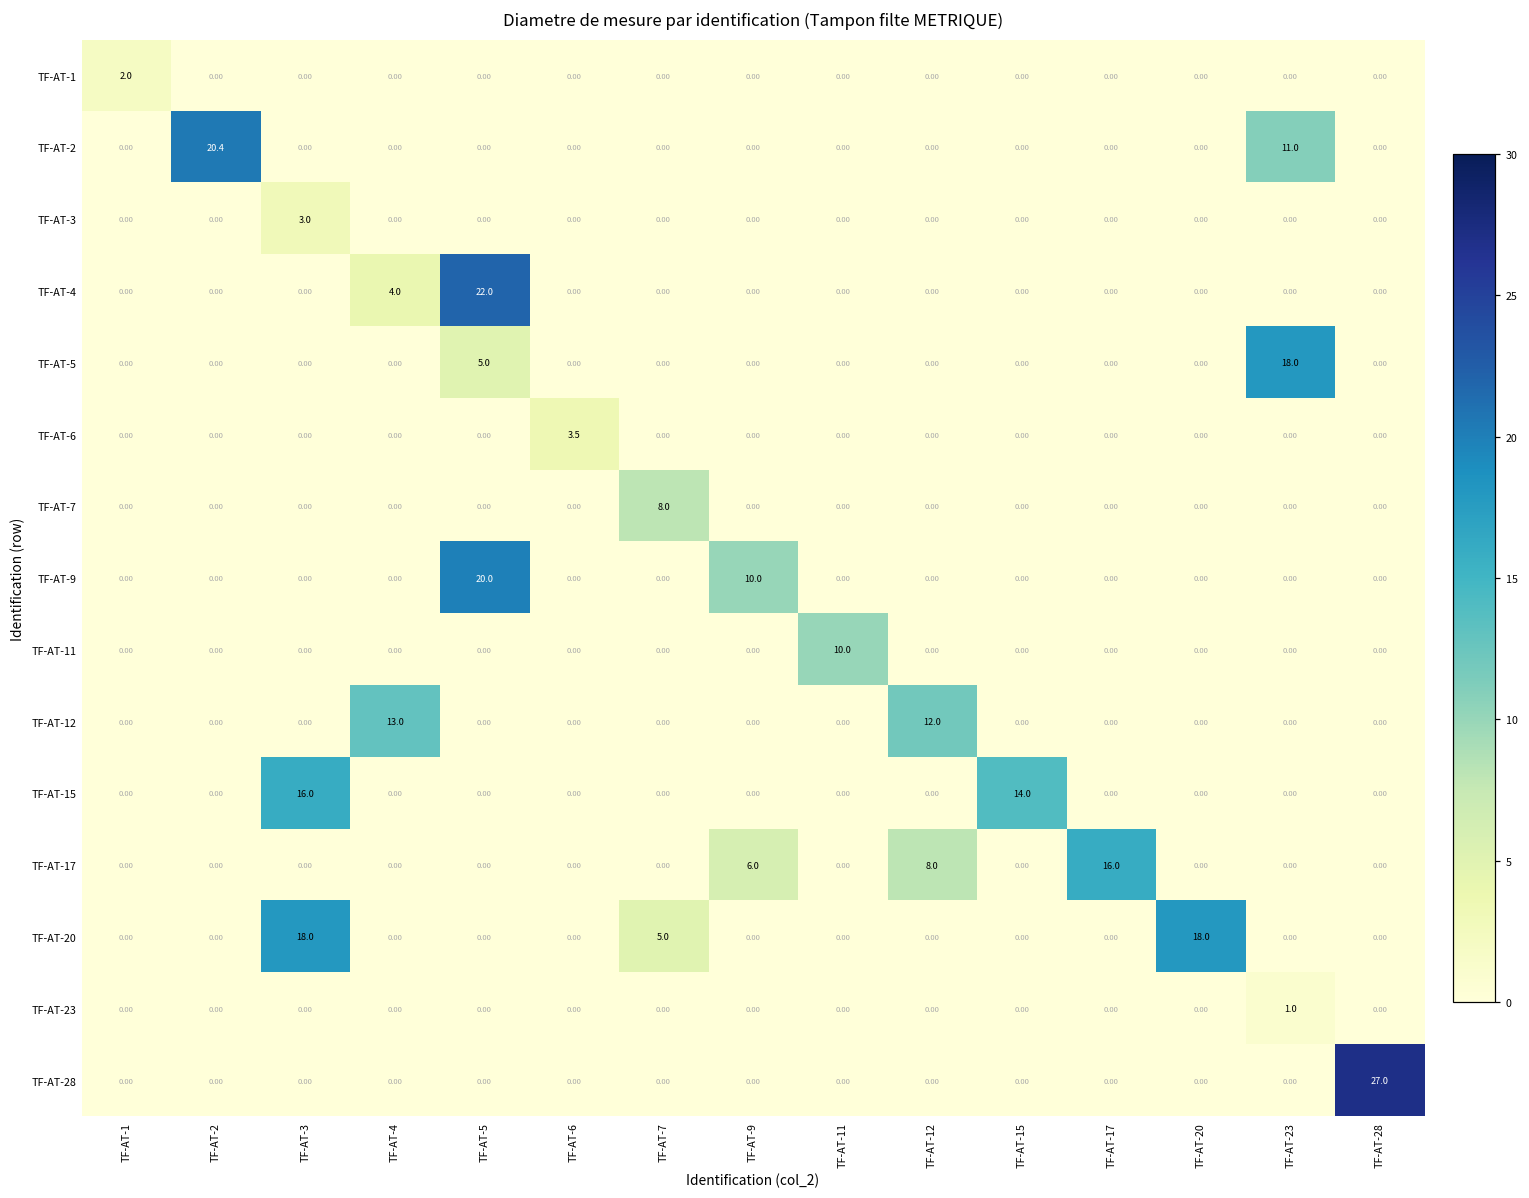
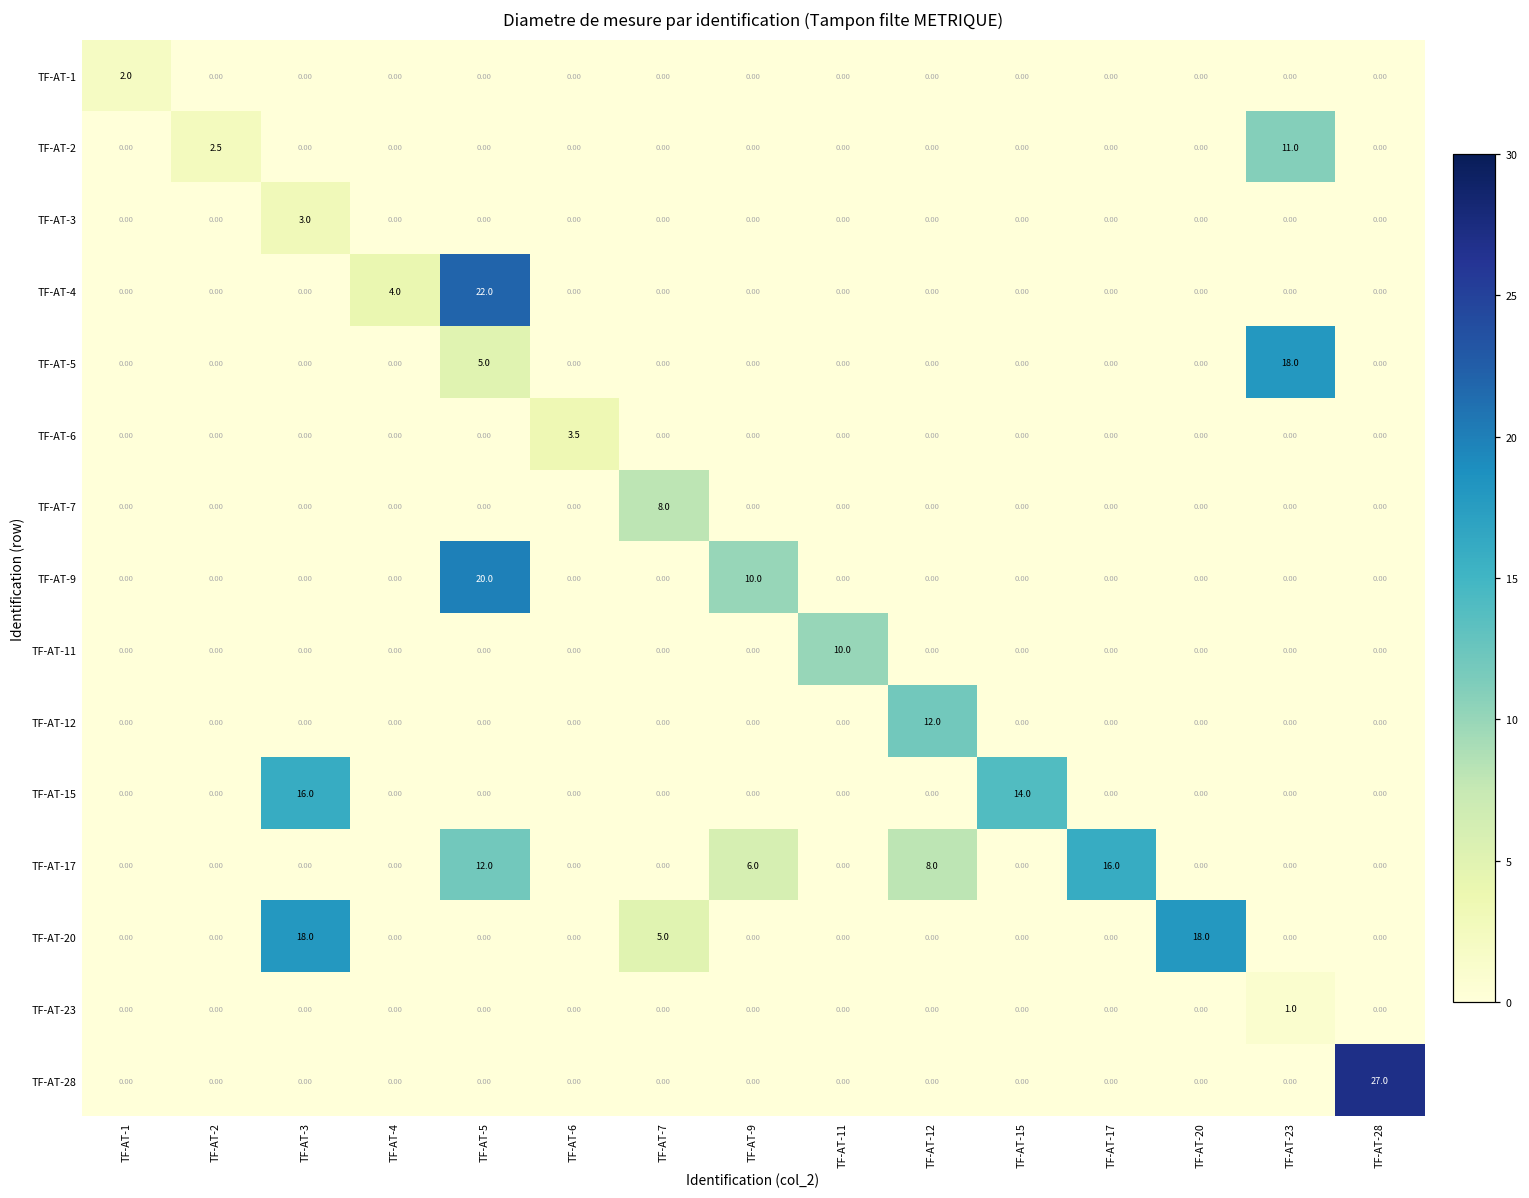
  {
    "TF-AT-2": {
      "TF-AT-1": 0.00,
-     "TF-AT-2": 20.4,
+     "TF-AT-2": 2.5,
      "TF-AT-3": 0.00,
      "TF-AT-4": 0.00,
      "TF-AT-5": 0.00,
      "TF-AT-6": 0.00,
      "TF-AT-7": 0.00,
      "TF-AT-9": 0.00,
      "TF-AT-11": 0.00,
      "TF-AT-12": 0.00,
      "TF-AT-15": 0.00,
      "TF-AT-17": 0.00,
      "TF-AT-20": 0.00,
      "TF-AT-23": 11.0,
      "TF-AT-28": 0.00
    },
    "TF-AT-12": {
      "TF-AT-1": 0.00,
      "TF-AT-2": 0.00,
      "TF-AT-3": 0.00,
-     "TF-AT-4": 13.0,
+     "TF-AT-4": 0.00,
      "TF-AT-5": 0.00,
      "TF-AT-6": 0.00,
      "TF-AT-7": 0.00,
      "TF-AT-9": 0.00,
      "TF-AT-11": 0.00,
      "TF-AT-12": 12.0,
      "TF-AT-15": 0.00,
      "TF-AT-17": 0.00,
      "TF-AT-20": 0.00,
      "TF-AT-23": 0.00,
      "TF-AT-28": 0.00
    },
    "TF-AT-17": {
      "TF-AT-1": 0.00,
      "TF-AT-2": 0.00,
      "TF-AT-3": 0.00,
      "TF-AT-4": 0.00,
-     "TF-AT-5": 0.00,
+     "TF-AT-5": 12.0,
      "TF-AT-6": 0.00,
      "TF-AT-7": 0.00,
      "TF-AT-9": 6.0,
      "TF-AT-11": 0.00,
      "TF-AT-12": 8.0,
      "TF-AT-15": 0.00,
      "TF-AT-17": 16.0,
      "TF-AT-20": 0.00,
      "TF-AT-23": 0.00,
      "TF-AT-28": 0.00
    }
  }
